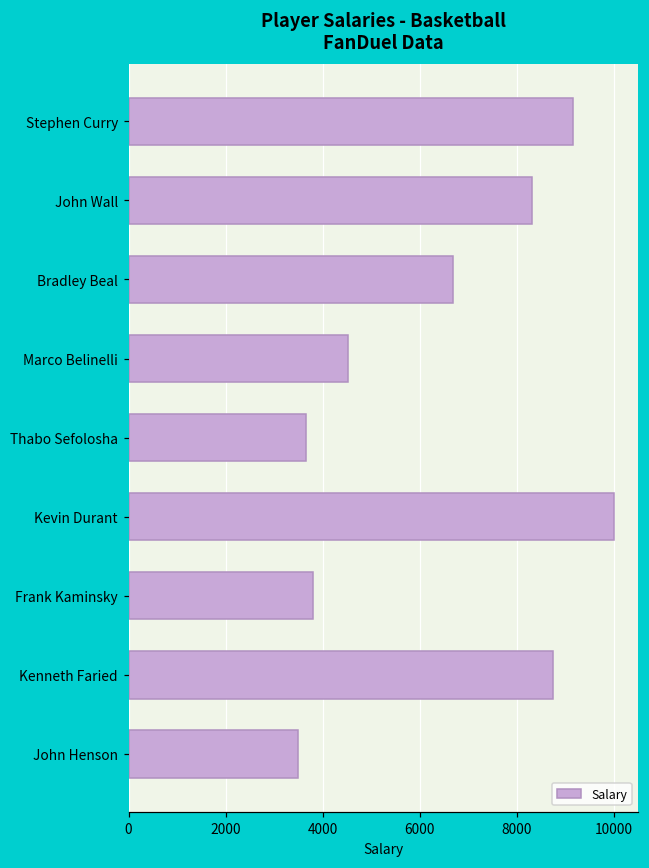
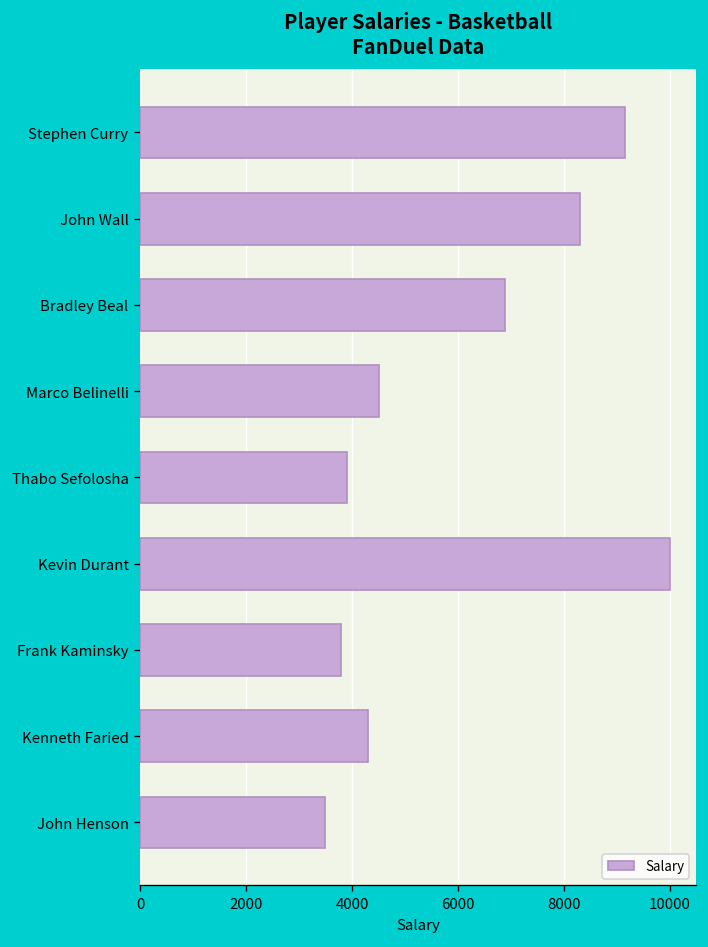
  {
    "Stephen Curry": 9200,
    "John Wall": 8300,
-   "Bradley Beal": 6700,
+   "Bradley Beal": 6900,
    "Marco Belinelli": 4500,
-   "Thabo Sefolosha": 3700,
+   "Thabo Sefolosha": 3900,
    "Kevin Durant": 10000,
    "Frank Kaminsky": 3800,
-   "Kenneth Faried": 8800,
+   "Kenneth Faried": 4300,
    "John Henson": 3500
  }
